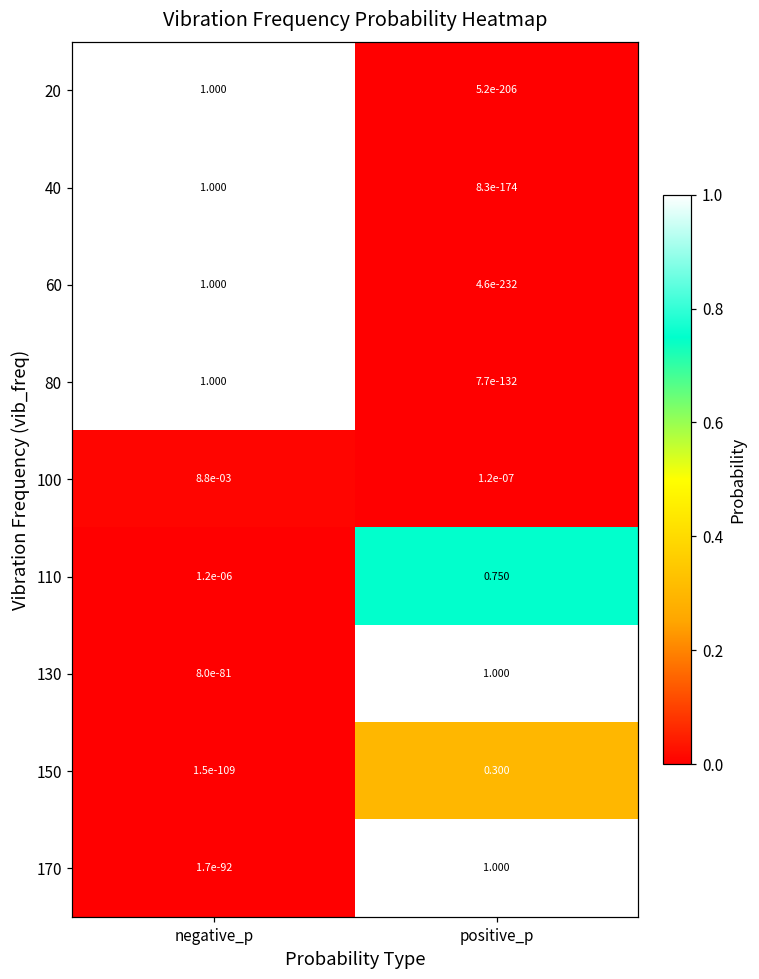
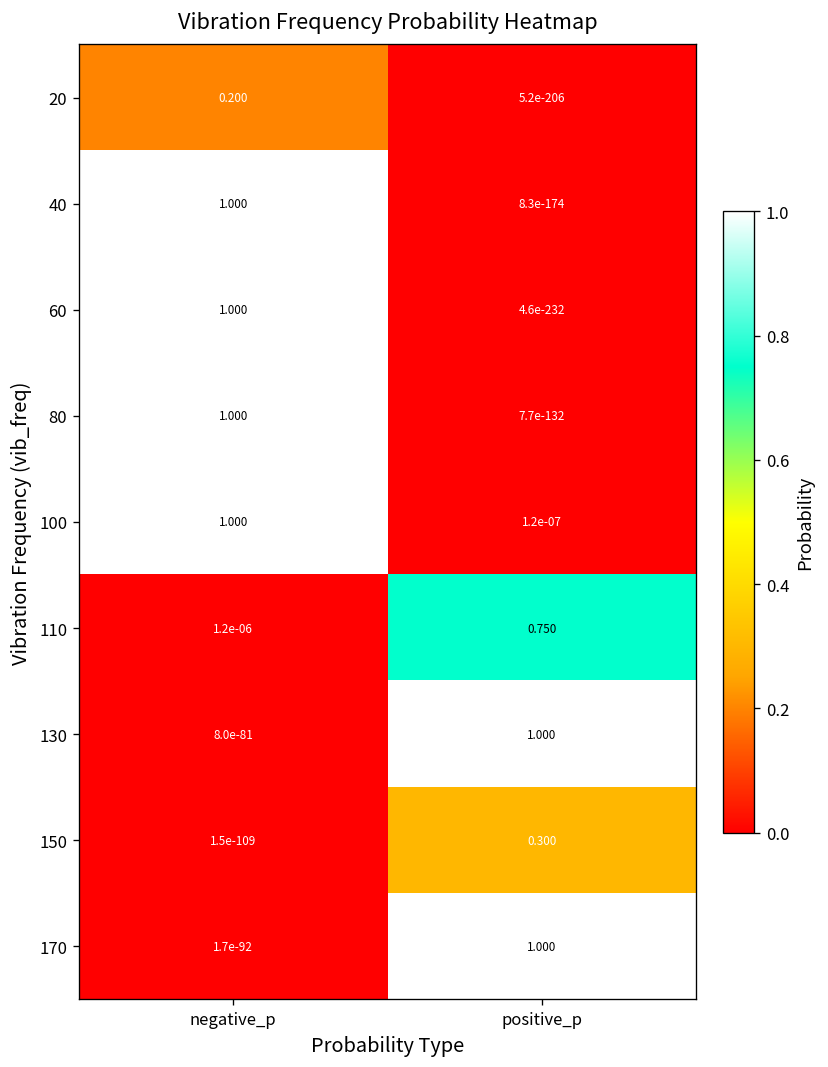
  {
    "20": {
-     "negative_p": "1.000",
+     "negative_p": "0.200",
      "positive_p": "5.2e-206"
    },
    "40": {
      "negative_p": "1.000",
      "positive_p": "8.3e-174"
    },
    "60": {
      "negative_p": "1.000",
      "positive_p": "4.6e-232"
    },
    "80": {
      "negative_p": "1.000",
      "positive_p": "7.7e-132"
    },
    "100": {
-     "negative_p": "8.8e-03",
+     "negative_p": "1.000",
      "positive_p": "1.2e-07"
    },
    "110": {
      "negative_p": "1.2e-06",
      "positive_p": "0.750"
    },
    "130": {
      "negative_p": "8.0e-81",
      "positive_p": "1.000"
    },
    "150": {
      "negative_p": "1.5e-109",
      "positive_p": "0.300"
    },
    "170": {
      "negative_p": "1.7e-92",
      "positive_p": "1.000"
    }
  }
